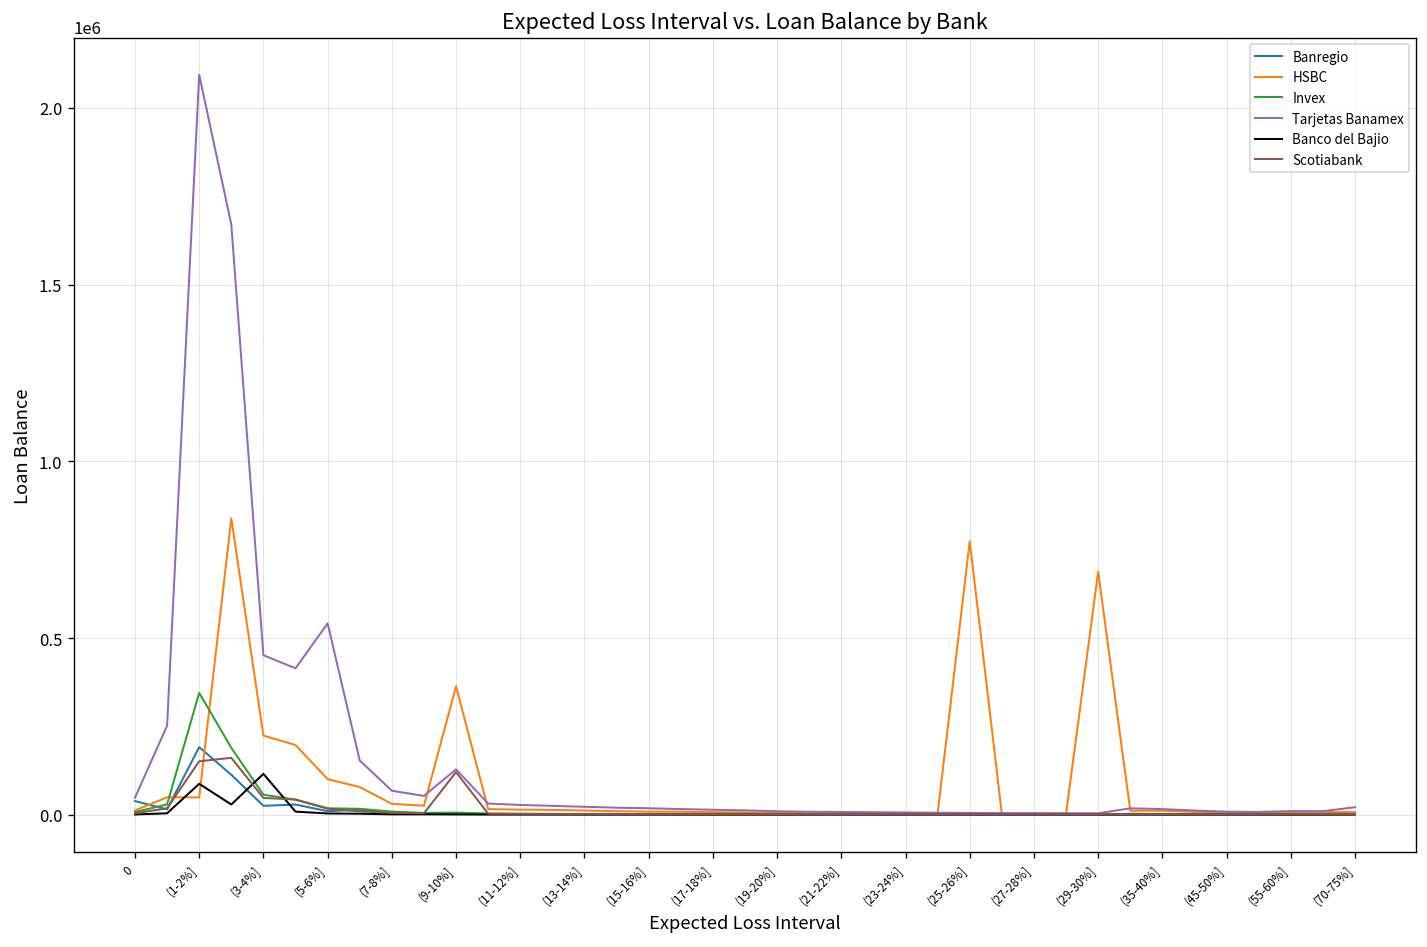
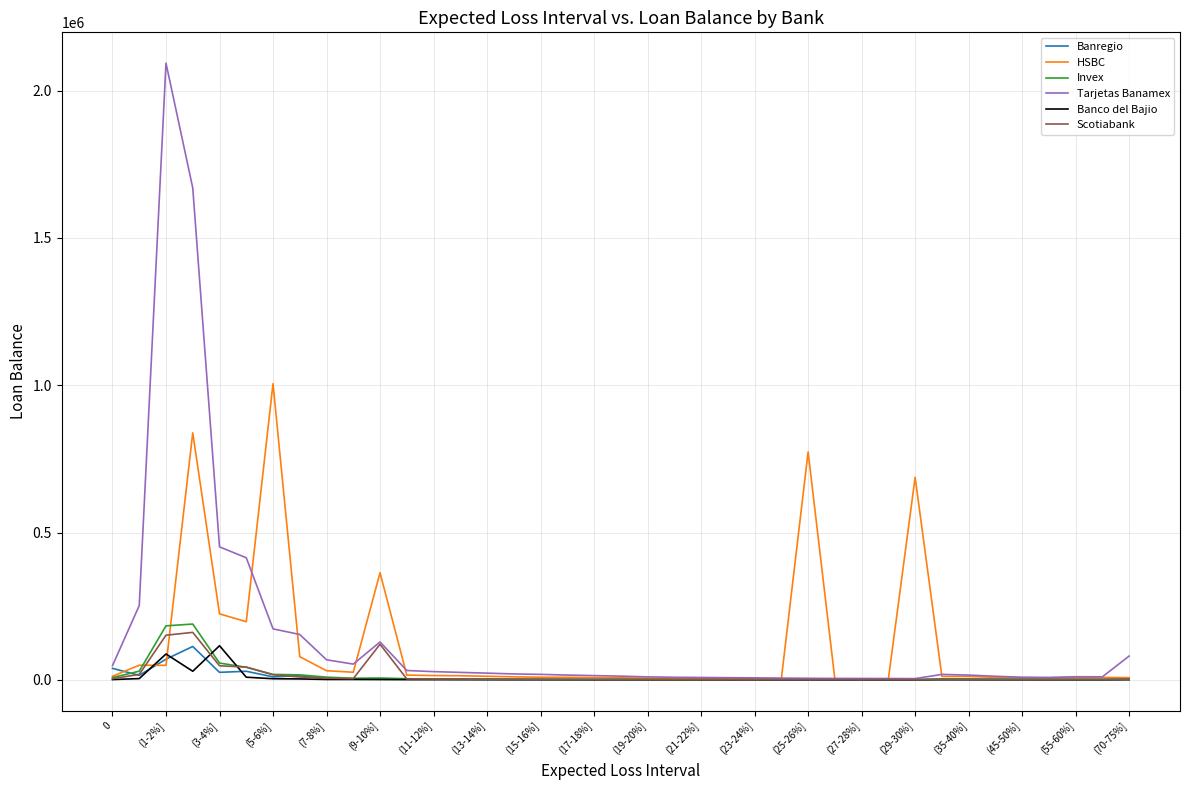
  {
    "Banregio": {
      "0": 40000,
-     "(1-2%]": 190000,
+     "(1-2%]": 70000,
      "(3-4%]": 30000
    },
    "HSBC": {
      "(1-2%]": 50000,
      "(3-4%]": 220000,
-     "(5-6%]": 100000,
+     "(5-6%]": 1010000,
      "(7-8%]": 30000,
      "(9-10%]": 360000,
      "(11-12%]": 10000,
      "(13-14%]": 10000,
      "(25-26%]": 770000,
      "(29-30%]": 690000
    },
    "Invex": {
-     "(1-2%]": 340000,
+     "(1-2%]": 180000,
      "(3-4%]": 60000
    },
    "Tarjetas Banamex": {
      "0": 50000,
      "(1-2%]": 2090000,
      "(3-4%]": 450000,
-     "(5-6%]": 540000,
+     "(5-6%]": 170000,
      "(7-8%]": 70000,
      "(11-12%]": 30000,
      "(13-14%]": 20000,
      "(15-16%]": 20000,
-     "(70-75%]": 20000
+     "(70-75%]": 80000
    },
    "Banco del Bajio": {
      "(1-2%]": 90000,
      "(3-4%]": 120000
    },
    "Scotiabank": {
      "(1-2%]": 150000,
      "(3-4%]": 50000
    }
  }
